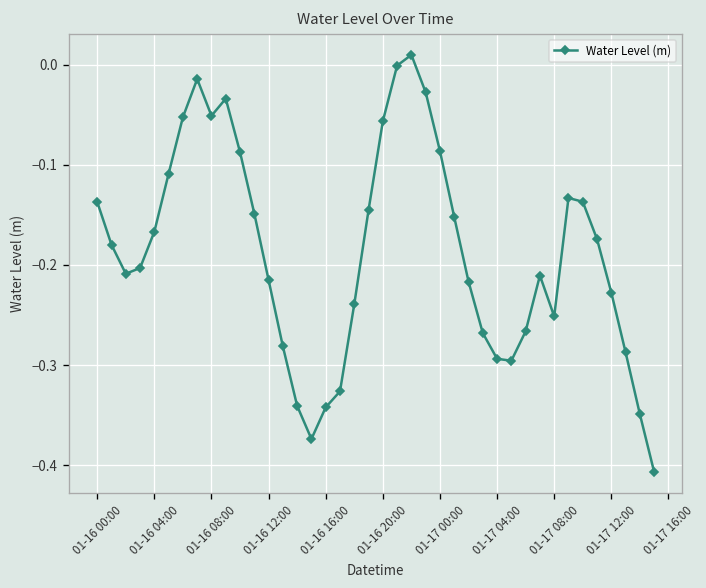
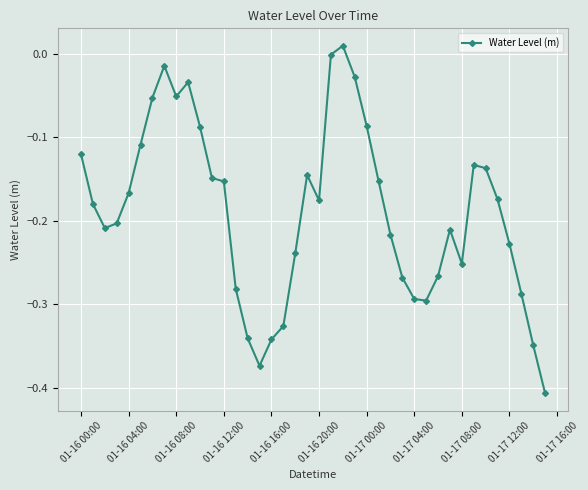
  {
-   "01-16 00:00": -0.14,
+   "01-16 00:00": -0.12,
    "01-16 04:00": -0.17,
    "01-16 08:00": -0.05,
-   "01-16 12:00": -0.22,
+   "01-16 12:00": -0.15,
    "01-16 16:00": -0.34,
-   "01-16 20:00": -0.06,
+   "01-16 20:00": -0.18,
    "01-17 00:00": -0.09,
    "01-17 04:00": -0.29,
    "01-17 08:00": -0.25,
    "01-17 12:00": -0.23
  }
